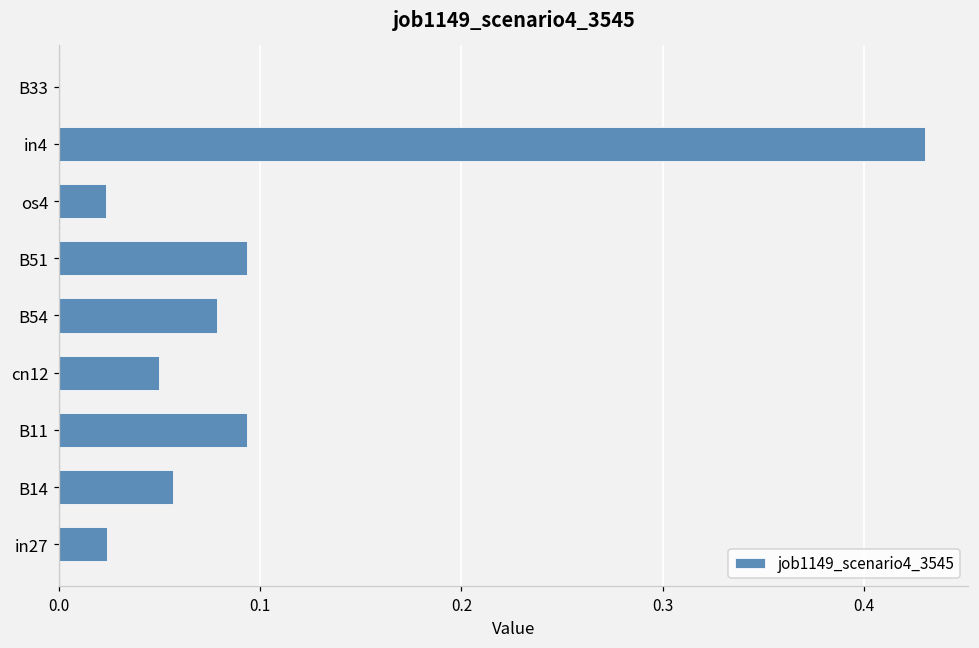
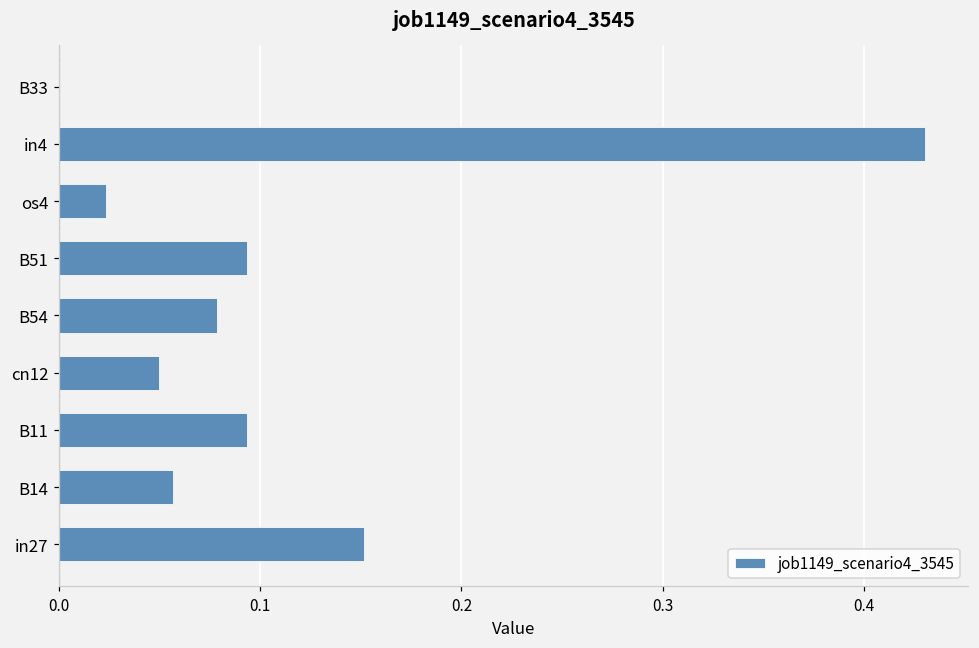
  {
    "B33": 0.000,
    "in4": 0.430,
    "os4": 0.023,
    "B51": 0.093,
    "B54": 0.078,
    "cn12": 0.050,
    "B11": 0.093,
    "B14": 0.057,
-   "in27": 0.024
+   "in27": 0.152
  }
